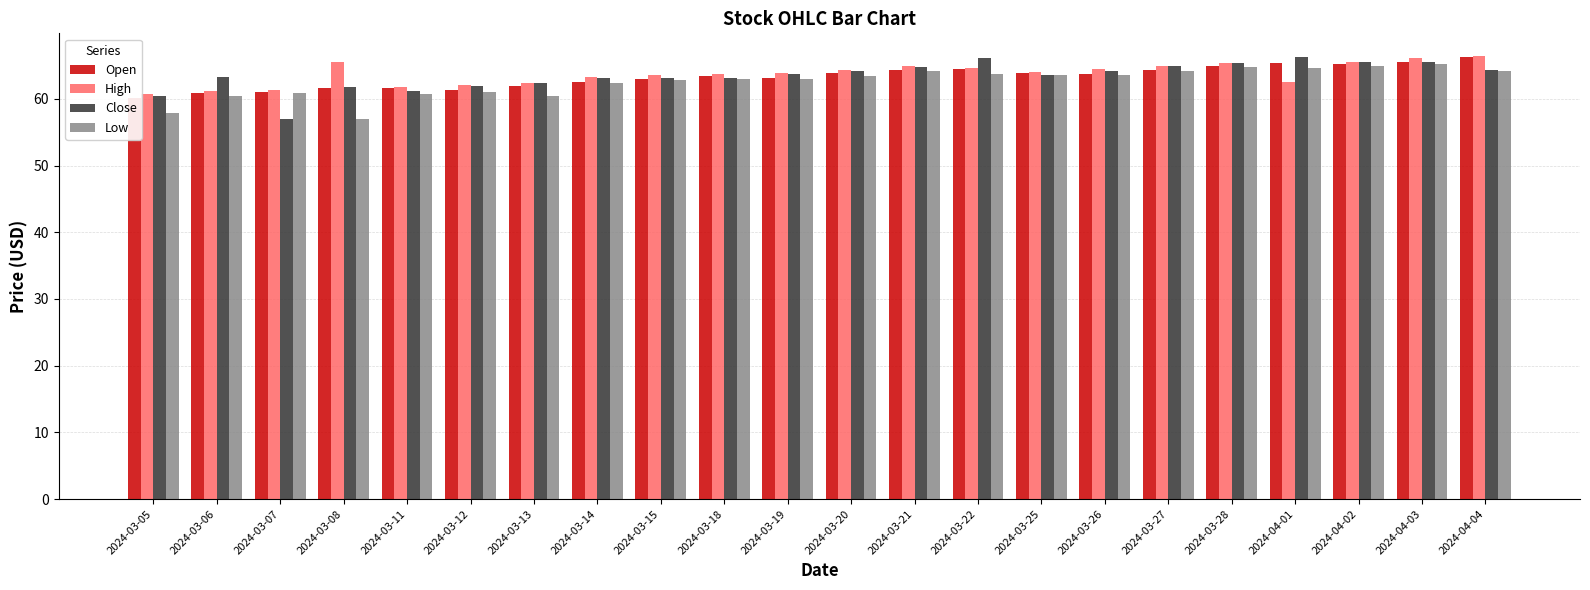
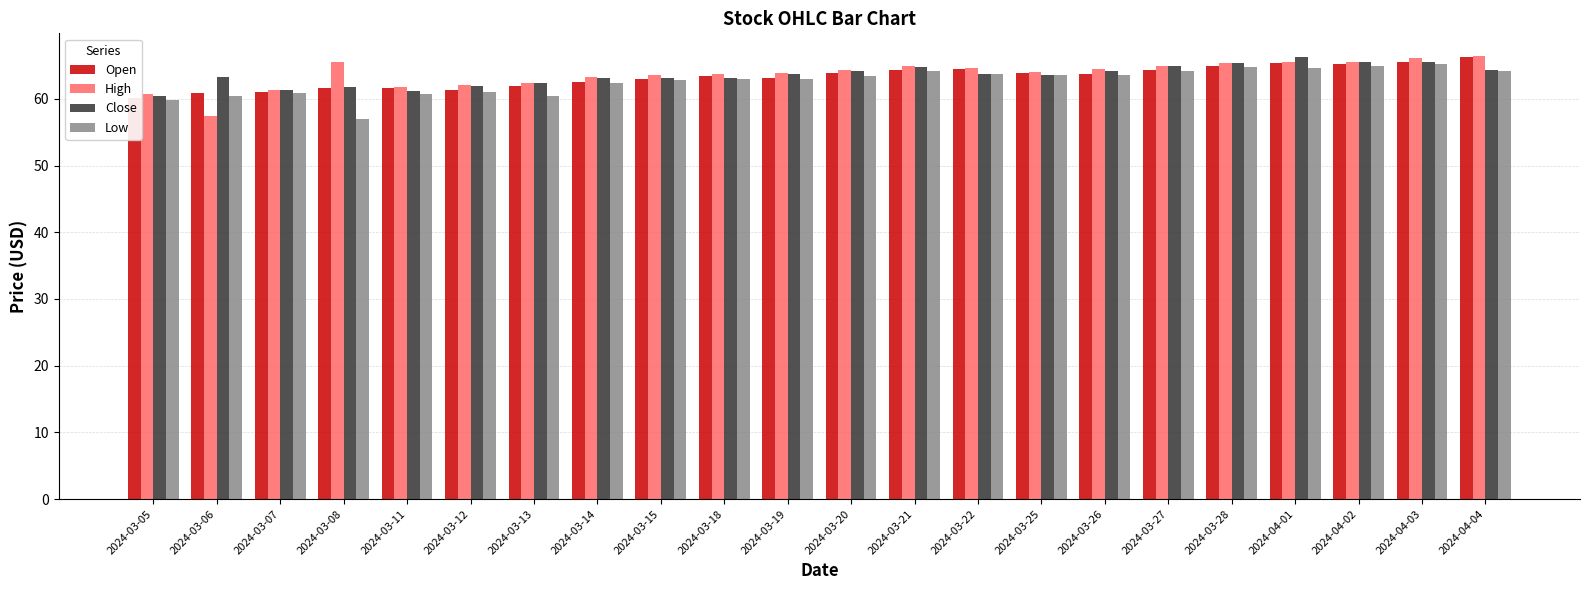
  {
    "Open": {
      "2024-03-06": 61,
      "2024-03-07": 61,
      "2024-03-08": 62,
      "2024-03-11": 62,
      "2024-03-12": 61,
      "2024-03-13": 62,
      "2024-03-14": 62,
      "2024-03-15": 63,
      "2024-03-18": 63,
      "2024-03-19": 63,
      "2024-03-20": 64,
      "2024-03-21": 64,
      "2024-03-22": 64,
      "2024-03-25": 64,
      "2024-03-26": 64,
      "2024-03-27": 64,
      "2024-03-28": 65,
      "2024-04-01": 65,
      "2024-04-02": 65,
      "2024-04-03": 66,
      "2024-04-04": 66
    },
    "High": {
      "2024-03-05": 61,
-     "2024-03-06": 61,
+     "2024-03-06": 57,
      "2024-03-07": 61,
      "2024-03-08": 66,
      "2024-03-11": 62,
      "2024-03-12": 62,
      "2024-03-13": 62,
      "2024-03-14": 63,
      "2024-03-15": 64,
      "2024-03-18": 64,
      "2024-03-19": 64,
      "2024-03-20": 64,
      "2024-03-21": 65,
      "2024-03-22": 65,
      "2024-03-25": 64,
      "2024-03-26": 64,
      "2024-03-27": 65,
      "2024-03-28": 65,
-     "2024-04-01": 62,
+     "2024-04-01": 65,
      "2024-04-02": 66,
      "2024-04-03": 66,
      "2024-04-04": 66
    },
    "Close": {
      "2024-03-05": 60,
      "2024-03-06": 63,
-     "2024-03-07": 57,
+     "2024-03-07": 61,
      "2024-03-08": 62,
      "2024-03-11": 61,
      "2024-03-12": 62,
      "2024-03-13": 62,
      "2024-03-14": 63,
      "2024-03-15": 63,
      "2024-03-18": 63,
      "2024-03-19": 64,
      "2024-03-20": 64,
      "2024-03-21": 65,
-     "2024-03-22": 66,
+     "2024-03-22": 64,
      "2024-03-25": 64,
      "2024-03-26": 64,
      "2024-03-27": 65,
      "2024-03-28": 65,
      "2024-04-01": 66,
      "2024-04-02": 66,
      "2024-04-03": 66,
      "2024-04-04": 64
    },
    "Low": {
-     "2024-03-05": 58,
+     "2024-03-05": 60,
      "2024-03-06": 60,
      "2024-03-07": 61,
      "2024-03-08": 57,
      "2024-03-11": 61,
      "2024-03-12": 61,
      "2024-03-13": 60,
      "2024-03-14": 62,
      "2024-03-15": 63,
      "2024-03-18": 63,
      "2024-03-19": 63,
      "2024-03-20": 63,
      "2024-03-21": 64,
      "2024-03-22": 64,
      "2024-03-25": 64,
      "2024-03-26": 64,
      "2024-03-27": 64,
      "2024-03-28": 65,
      "2024-04-01": 65,
      "2024-04-02": 65,
      "2024-04-03": 65,
      "2024-04-04": 64
    }
  }
